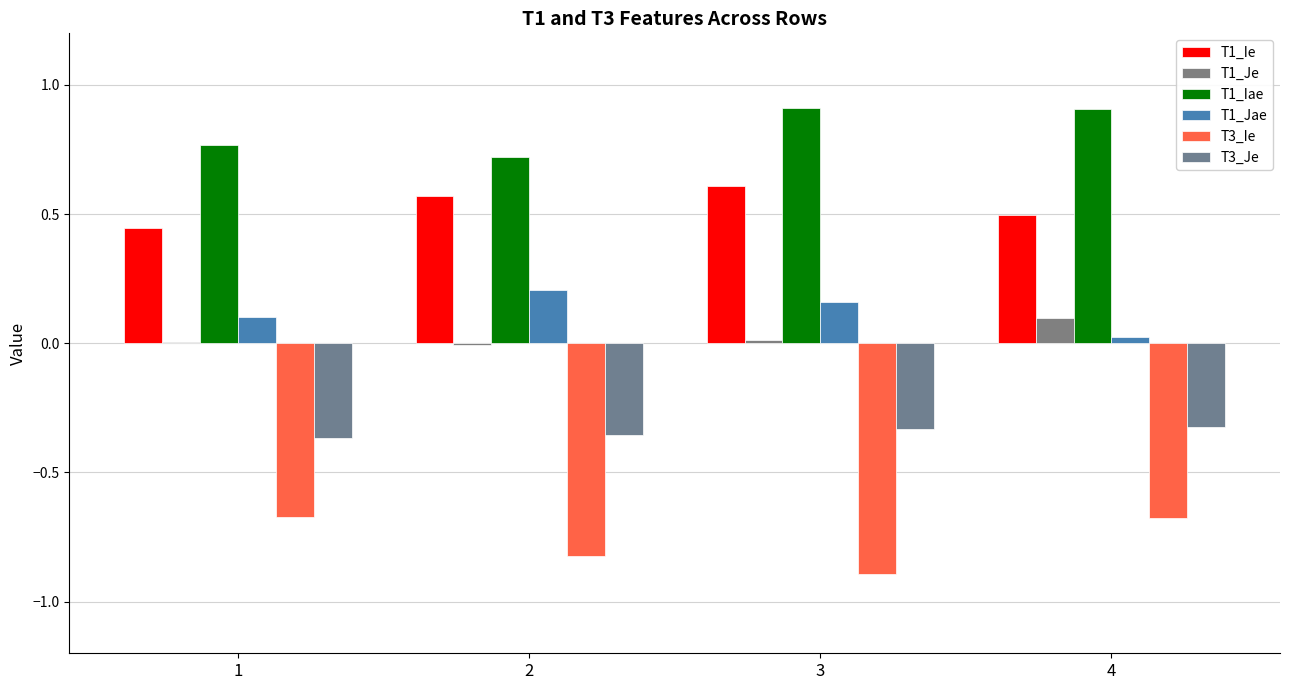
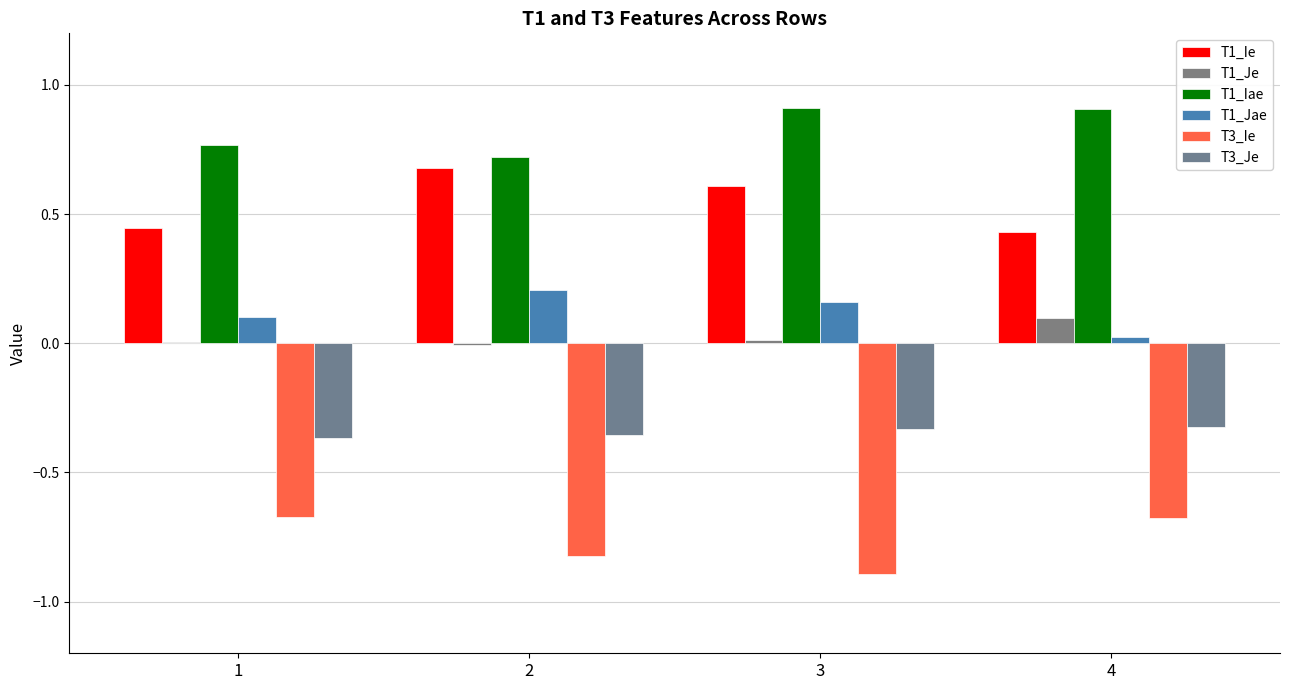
  {
    "T1_Ie": {
      "1": 0.45,
-     "2": 0.57,
+     "2": 0.68,
      "3": 0.61,
-     "4": 0.50
+     "4": 0.43
    },
    "T1_Iae": {
      "1": 0.77,
      "2": 0.72,
      "3": 0.91,
      "4": 0.91
    },
    "T3_Ie": {
      "1": -0.67,
      "2": -0.82,
      "3": -0.89,
      "4": -0.68
    }
  }
